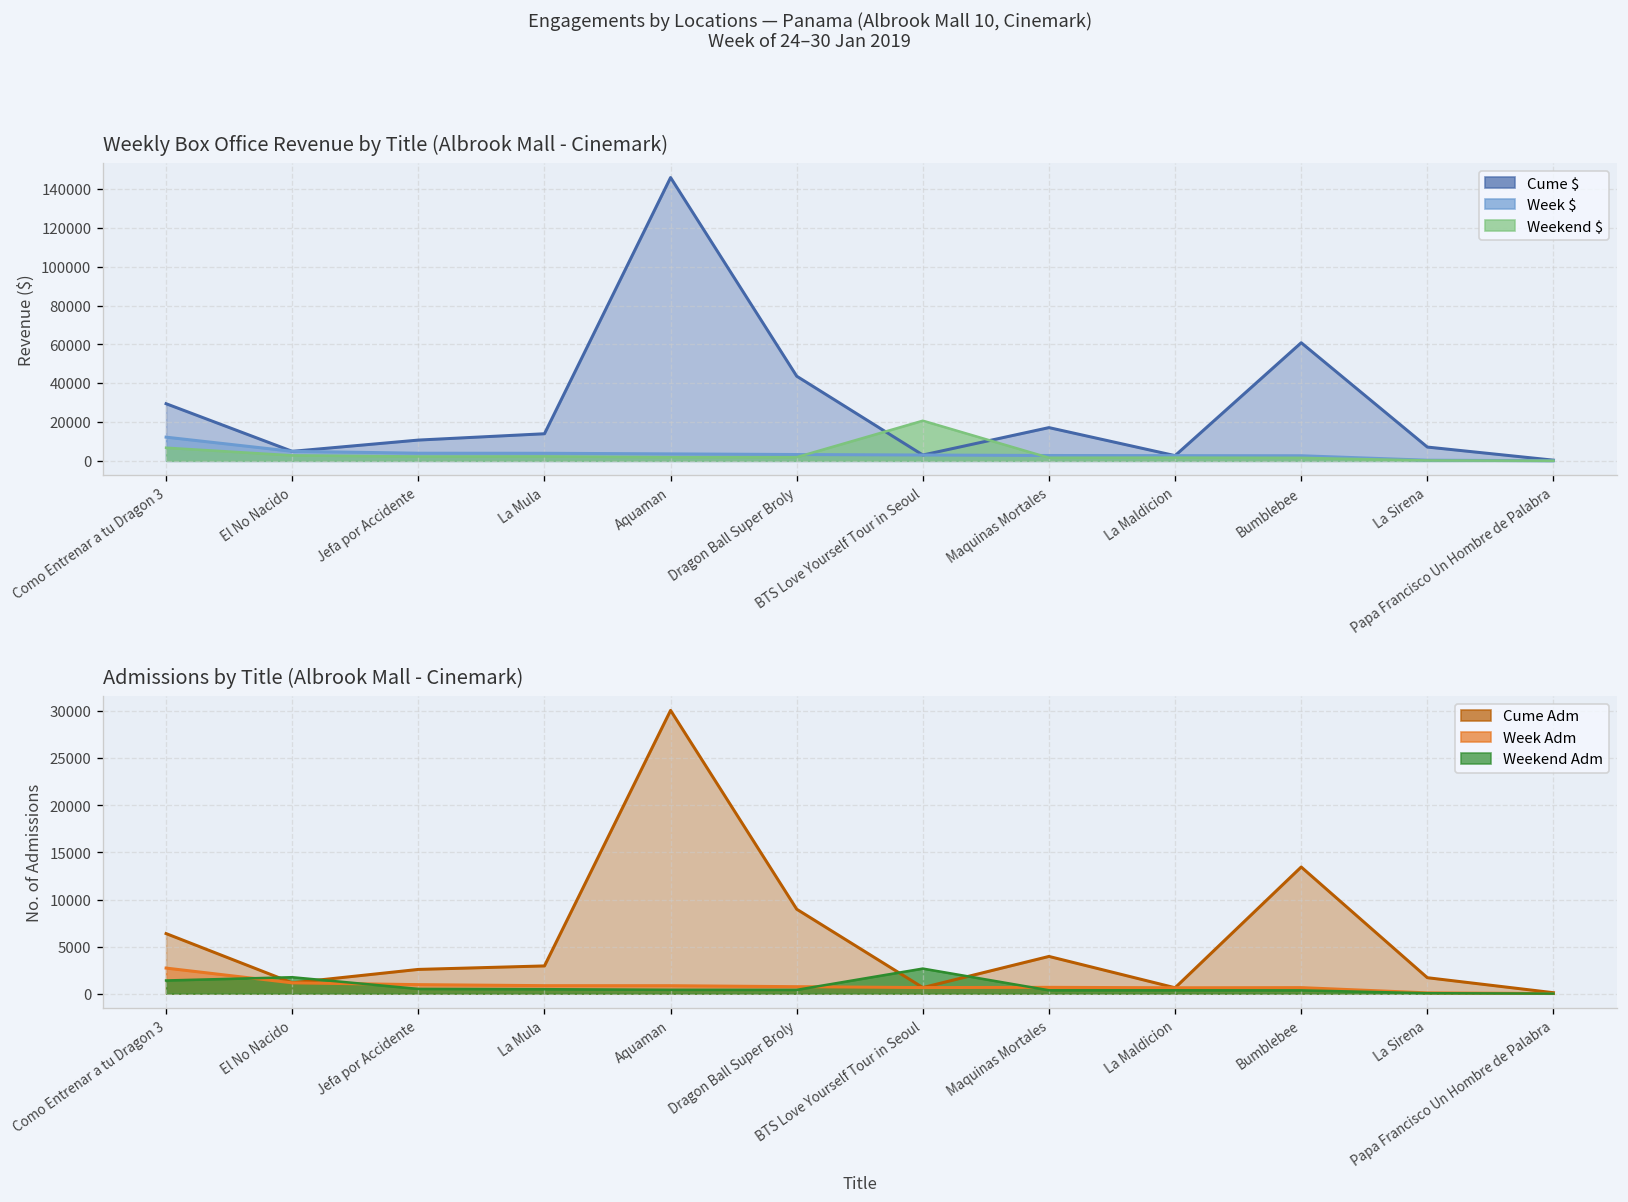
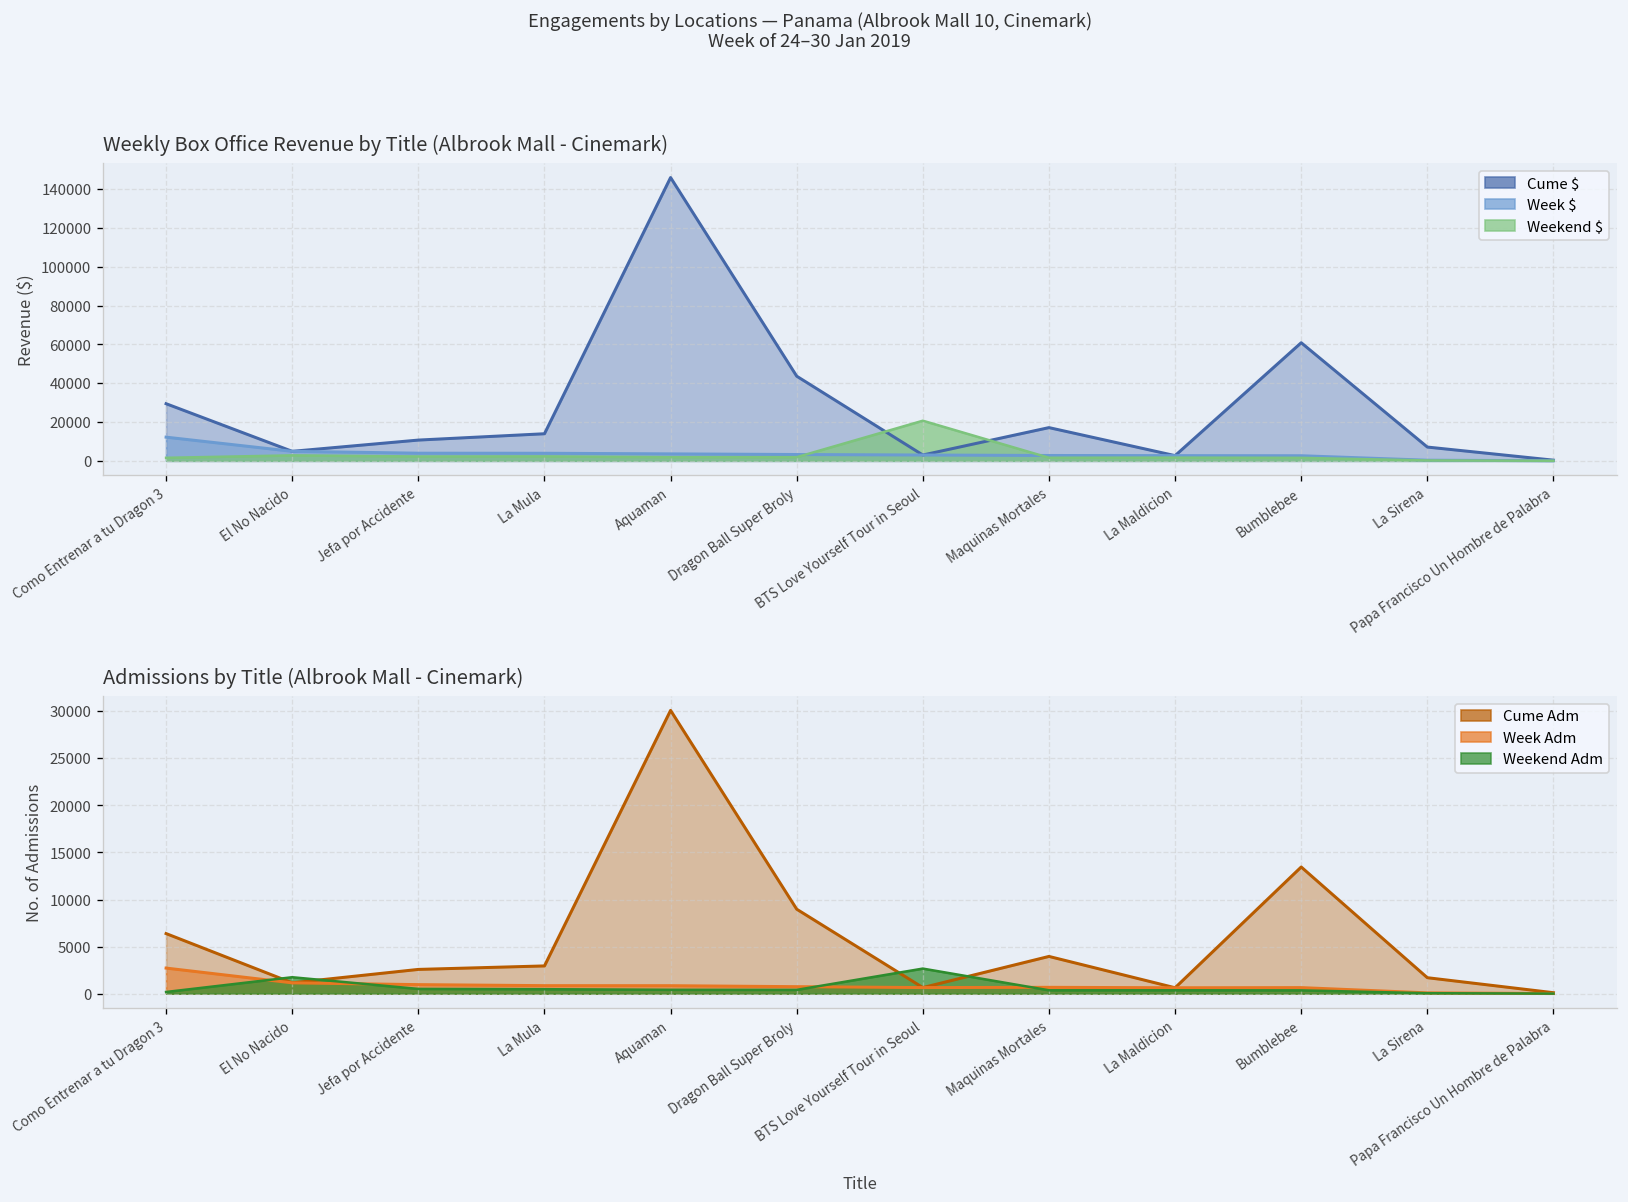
  {
    "Weekly Box Office Revenue by Title (Albrook Mall - Cinemark)": {
      "Weekend $": {
-       "Como Entrenar a tu Dragon 3": 7000,
+       "Como Entrenar a tu Dragon 3": 2000,
        "El No Nacido": 3000,
        "Jefa por Accidente": 2000,
        "La Mula": 2000,
        "Aquaman": 2000,
        "BTS Love Yourself Tour in Seoul": 21000
      }
    },
    "Admissions by Title (Albrook Mall - Cinemark)": {
      "Weekend Adm": {
-       "Como Entrenar a tu Dragon 3": 1000,
+       "Como Entrenar a tu Dragon 3": 0,
        "El No Nacido": 2000,
        "Jefa por Accidente": 1000,
        "La Mula": 0,
        "Aquaman": 0,
        "Dragon Ball Super Broly": 0,
        "BTS Love Yourself Tour in Seoul": 3000
      }
    }
  }
